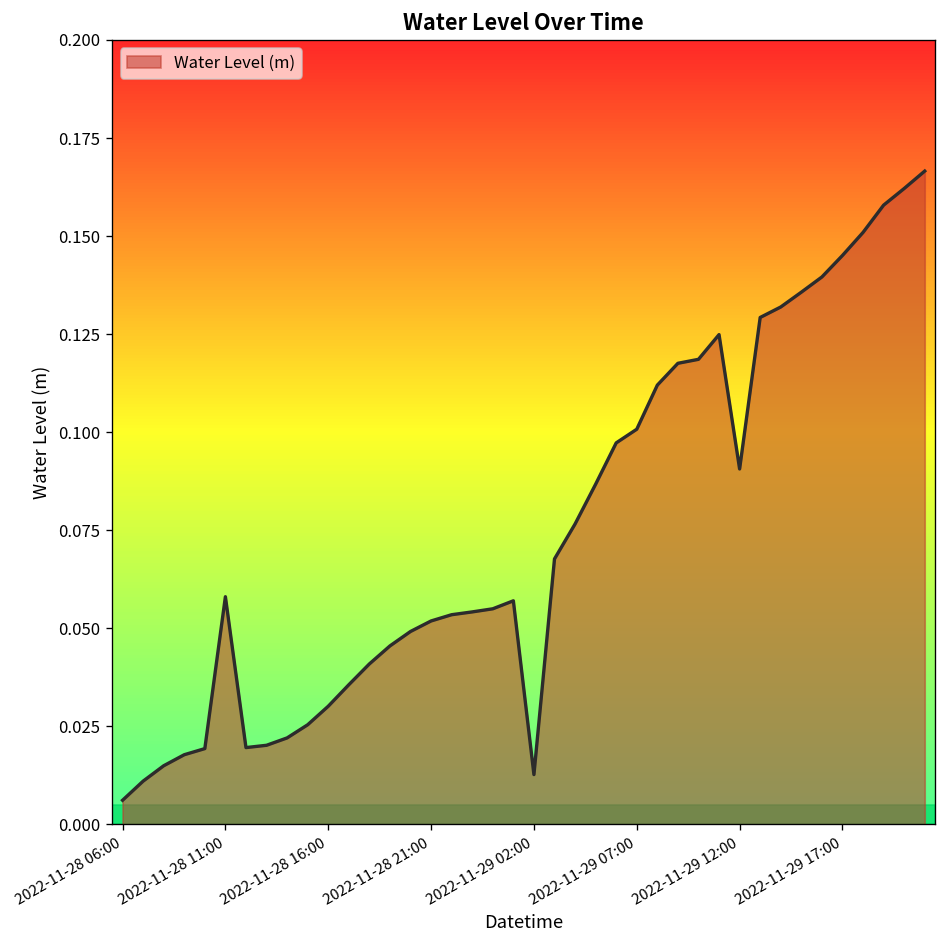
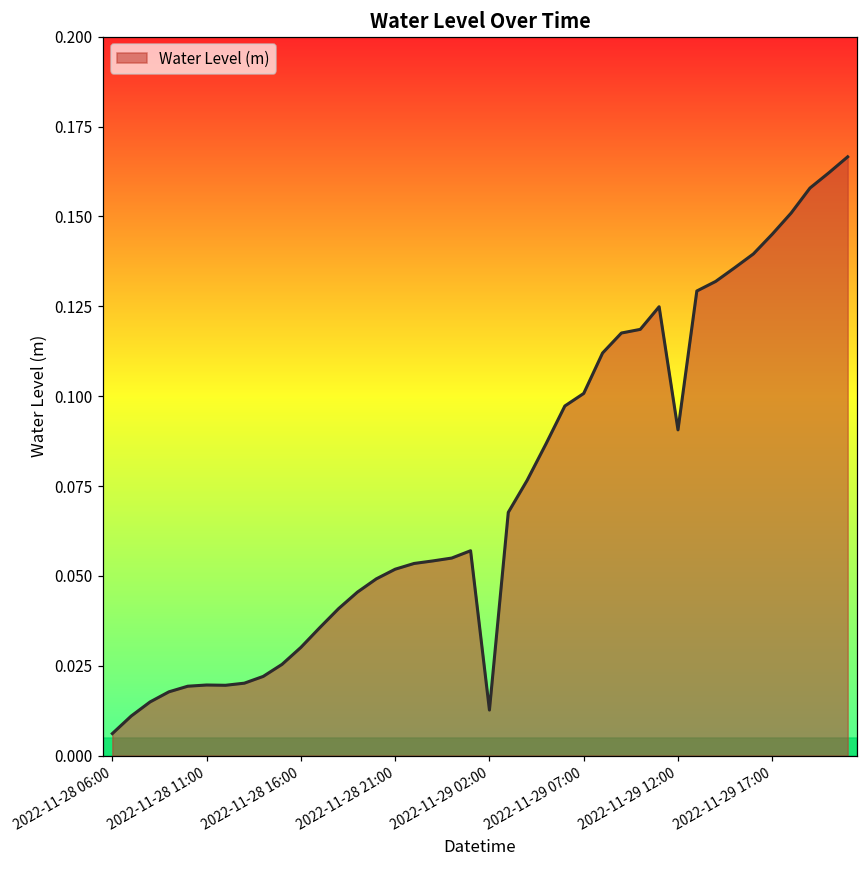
  {
    "2022-11-28 06:00": 0.006,
-   "2022-11-28 11:00": 0.058,
+   "2022-11-28 11:00": 0.020,
    "2022-11-28 16:00": 0.030,
    "2022-11-28 21:00": 0.052,
    "2022-11-29 02:00": 0.013,
    "2022-11-29 07:00": 0.101,
    "2022-11-29 12:00": 0.091,
    "2022-11-29 17:00": 0.145
  }
